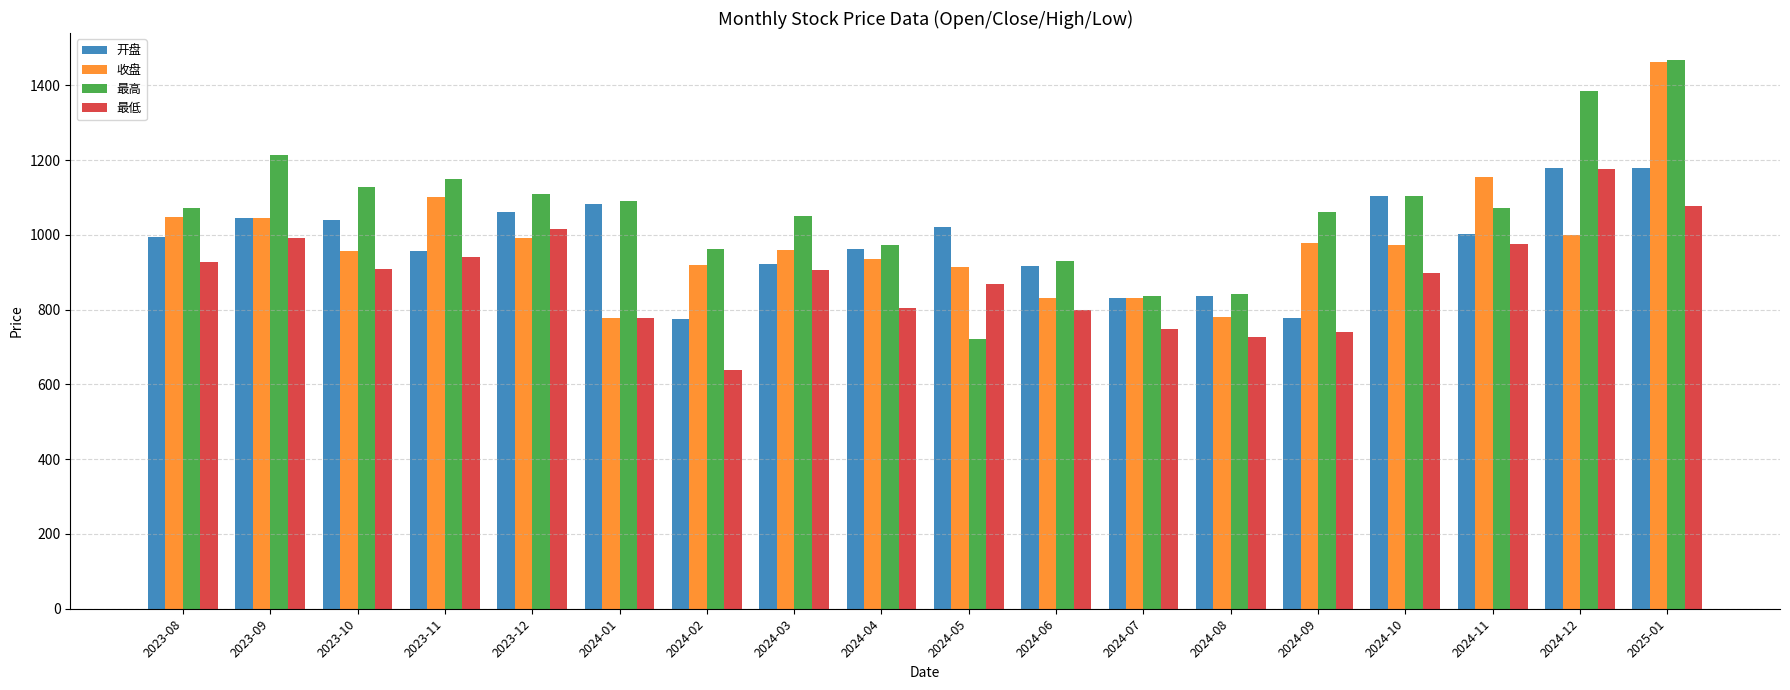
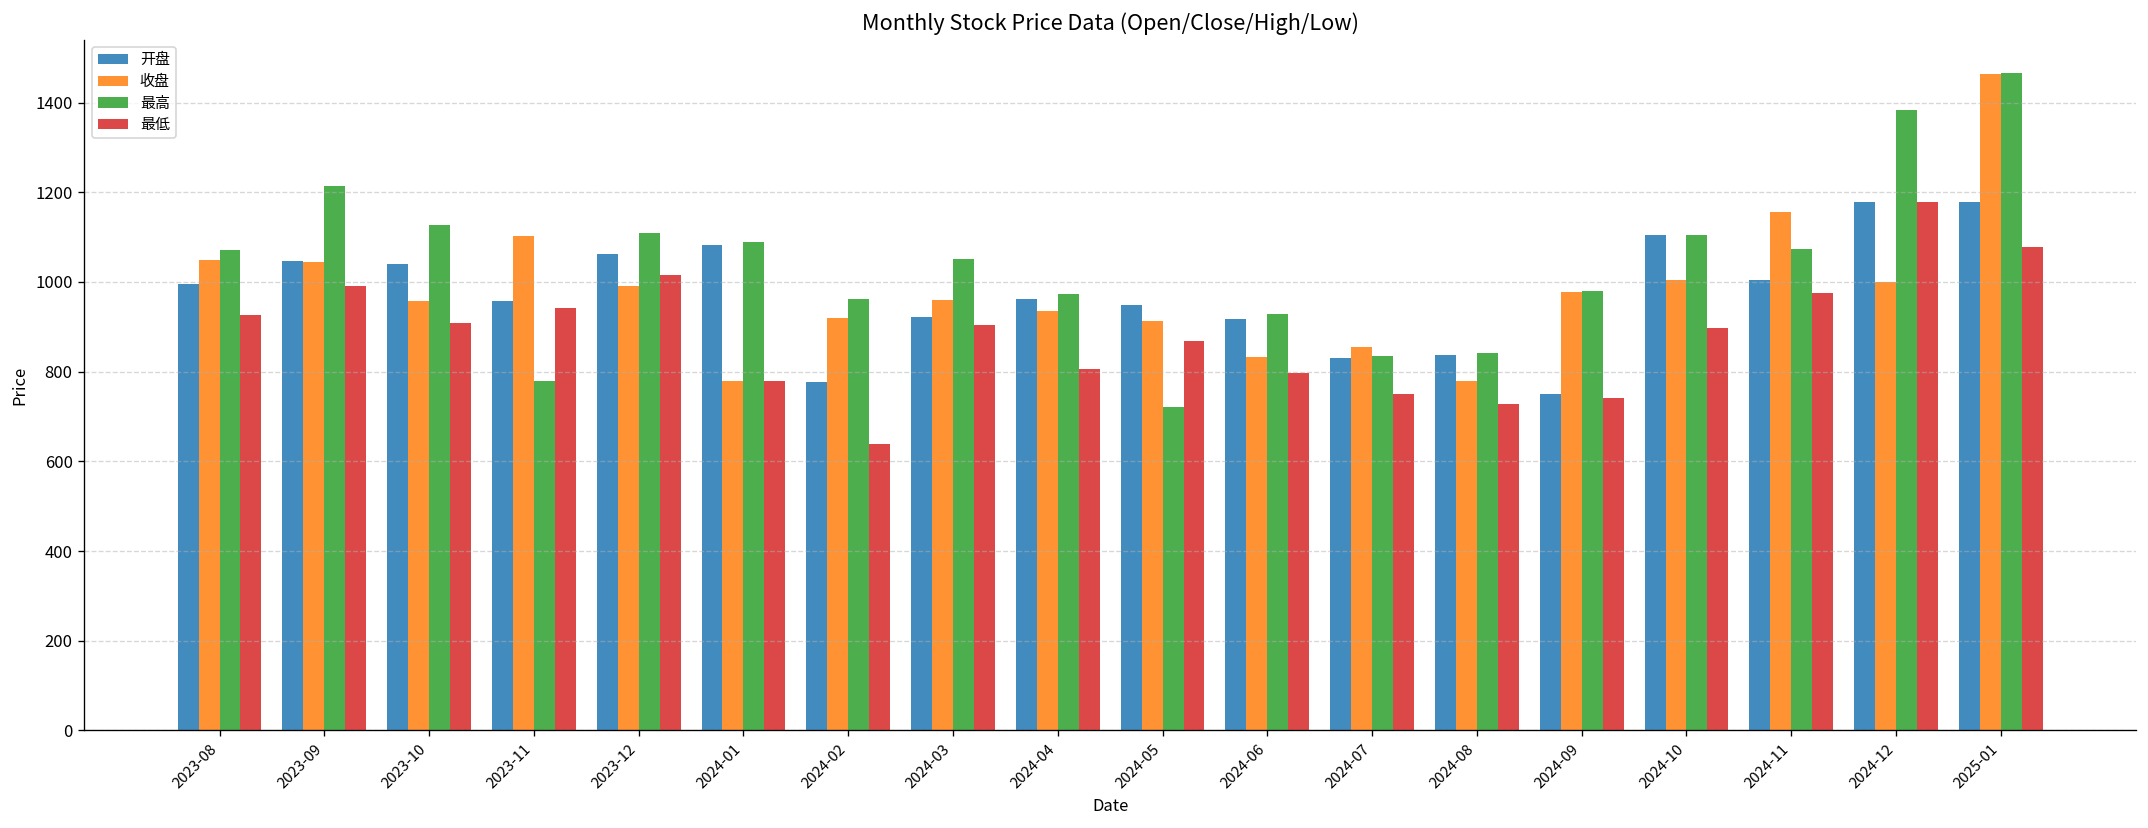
  {
    "开盘": {
      "2023-08": 990,
      "2023-09": 1050,
      "2023-10": 1040,
      "2023-11": 960,
      "2023-12": 1060,
      "2024-01": 1080,
      "2024-02": 780,
      "2024-03": 920,
      "2024-04": 960,
-     "2024-05": 1020,
+     "2024-05": 950,
      "2024-06": 920,
      "2024-07": 830,
      "2024-08": 840,
-     "2024-09": 780,
+     "2024-09": 750,
      "2024-10": 1100,
      "2024-11": 1000,
      "2024-12": 1180,
      "2025-01": 1180
    },
    "收盘": {
      "2023-08": 1050,
      "2023-09": 1050,
      "2023-10": 960,
      "2023-11": 1100,
      "2023-12": 990,
      "2024-01": 780,
      "2024-02": 920,
      "2024-03": 960,
      "2024-04": 940,
      "2024-05": 910,
      "2024-06": 830,
-     "2024-07": 830,
+     "2024-07": 860,
      "2024-08": 780,
      "2024-09": 980,
-     "2024-10": 970,
+     "2024-10": 1000,
      "2024-11": 1160,
      "2024-12": 1000,
      "2025-01": 1460
    },
    "最高": {
      "2023-08": 1070,
      "2023-09": 1210,
      "2023-10": 1130,
-     "2023-11": 1150,
+     "2023-11": 780,
      "2023-12": 1110,
      "2024-01": 1090,
      "2024-02": 960,
      "2024-03": 1050,
      "2024-04": 970,
      "2024-05": 720,
      "2024-06": 930,
      "2024-07": 840,
      "2024-08": 840,
-     "2024-09": 1060,
+     "2024-09": 980,
      "2024-10": 1100,
      "2024-11": 1070,
      "2024-12": 1380,
      "2025-01": 1470
    },
    "最低": {
      "2023-08": 930,
      "2023-09": 990,
      "2023-10": 910,
      "2023-11": 940,
      "2023-12": 1020,
      "2024-01": 780,
      "2024-02": 640,
      "2024-03": 910,
      "2024-04": 810,
      "2024-05": 870,
      "2024-06": 800,
      "2024-07": 750,
      "2024-08": 730,
      "2024-09": 740,
      "2024-10": 900,
      "2024-11": 970,
      "2024-12": 1180,
      "2025-01": 1080
    }
  }
